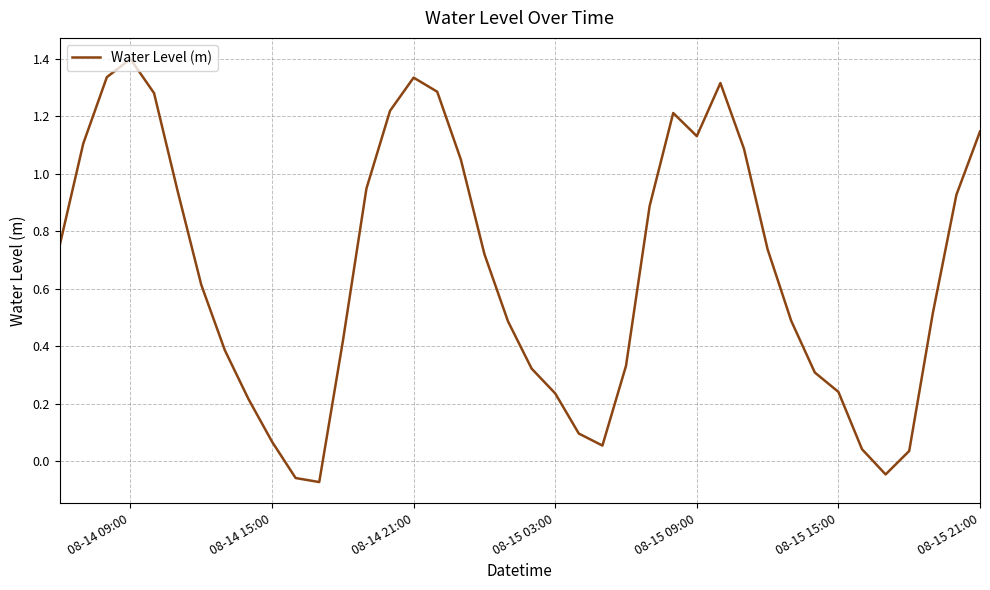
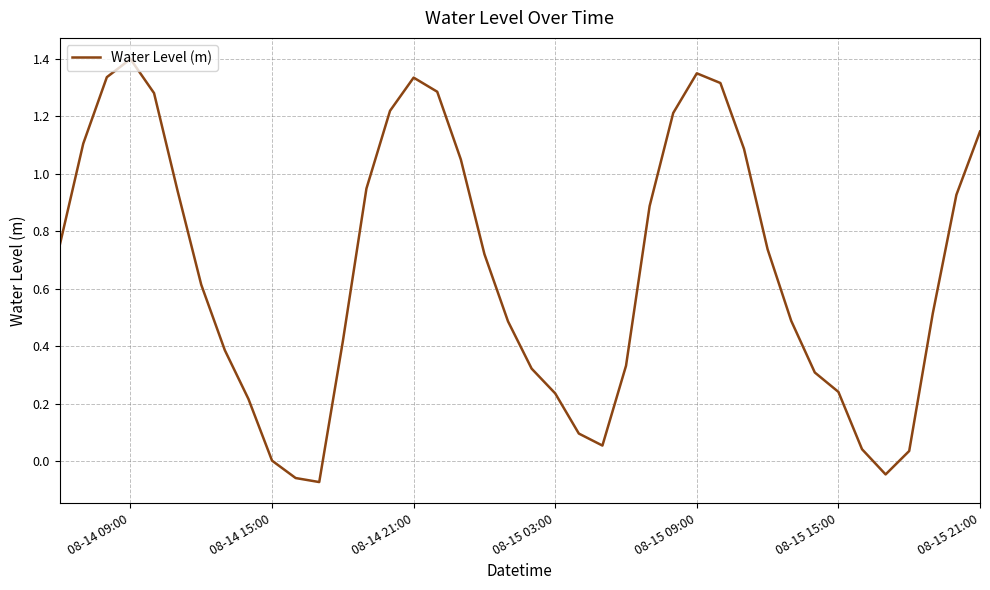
  {
-   "08-14 15:00": 0.07,
+   "08-14 15:00": 0.00,
    "08-14 21:00": 1.34,
    "08-15 03:00": 0.24,
-   "08-15 09:00": 1.13,
+   "08-15 09:00": 1.35,
    "08-15 15:00": 0.24,
    "08-15 21:00": 1.15
  }
